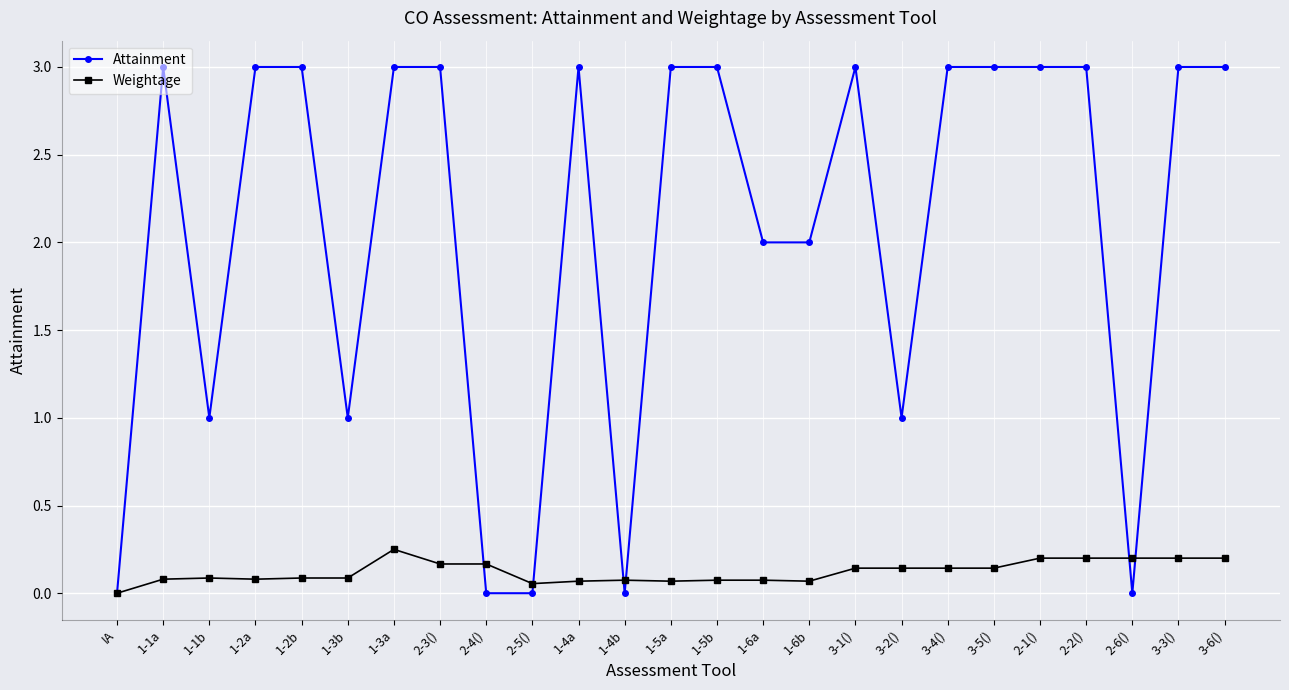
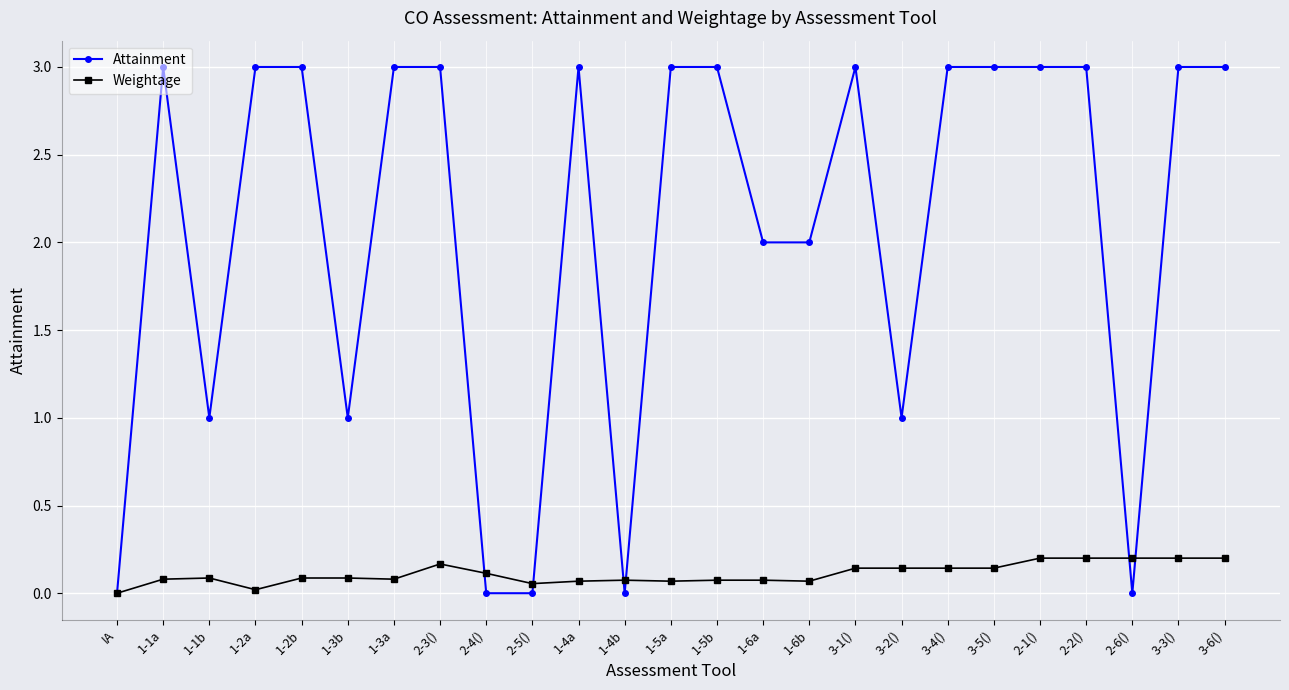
  {
    "Attainment": {
      "1-1b": 1.00,
      "1-2a": 3.00,
      "1-2b": 3.00,
      "1-3b": 1.00,
      "1-3a": 3.00,
      "2-3()": 3.00,
      "2-4()": 0.00,
      "2-5()": 0.00,
      "1-4a": 3.00,
      "1-4b": 0.00,
      "1-5a": 3.00,
      "1-5b": 3.00,
      "1-6a": 2.00,
      "1-6b": 2.00,
      "3-1()": 3.00,
      "3-2()": 1.00,
      "3-4()": 3.00,
      "3-5()": 3.00,
      "2-1()": 3.00,
      "2-2()": 3.00,
      "2-6()": 0.00,
      "3-3()": 3.00,
      "3-6()": 3.00
    },
    "Weightage": {
      "1-1a": 0.08,
      "1-1b": 0.09,
-     "1-2a": 0.08,
+     "1-2a": 0.02,
      "1-2b": 0.09,
      "1-3b": 0.09,
-     "1-3a": 0.25,
+     "1-3a": 0.08,
      "2-3()": 0.17,
-     "2-4()": 0.17,
+     "2-4()": 0.11,
      "2-5()": 0.05,
      "1-4a": 0.07,
      "1-4b": 0.07,
      "1-5a": 0.07,
      "1-5b": 0.07,
      "1-6a": 0.07,
      "1-6b": 0.07,
      "3-1()": 0.14,
      "3-2()": 0.14,
      "3-4()": 0.14,
      "3-5()": 0.14,
      "2-1()": 0.20,
      "2-2()": 0.20,
      "2-6()": 0.20,
      "3-3()": 0.20,
      "3-6()": 0.20
    }
  }
